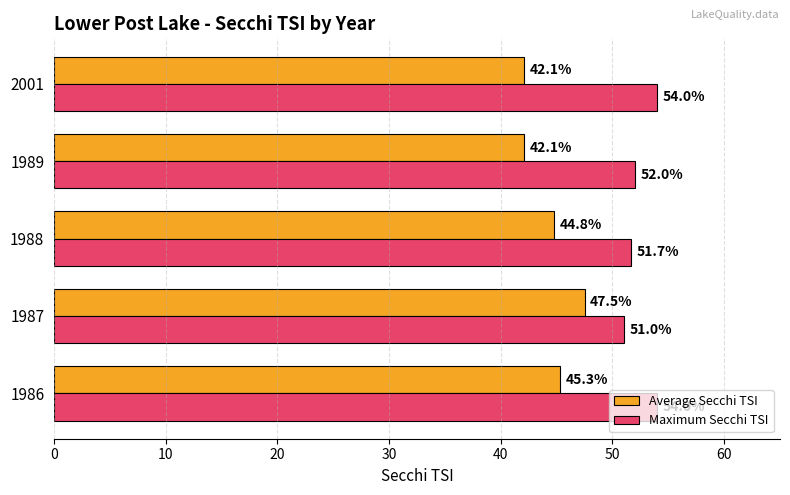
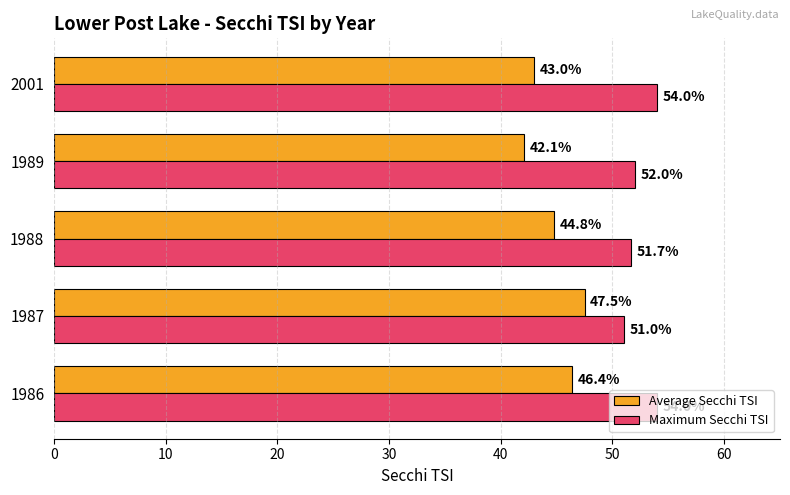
  {
    "Average Secchi TSI": {
-     "2001": "42.1%",
+     "2001": "43.0%",
      "1989": "42.1%",
      "1988": "44.8%",
      "1987": "47.5%",
-     "1986": "45.3%"
+     "1986": "46.4%"
    },
    "Maximum Secchi TSI": {
      "2001": "54.0%",
      "1989": "52.0%",
      "1988": "51.7%",
      "1987": "51.0%"
    }
  }
